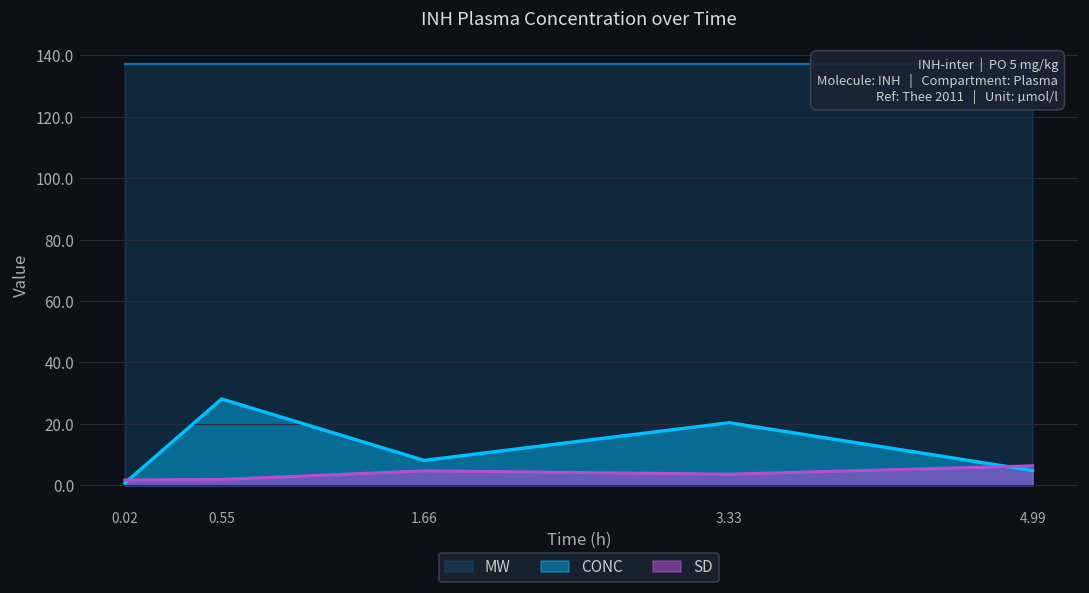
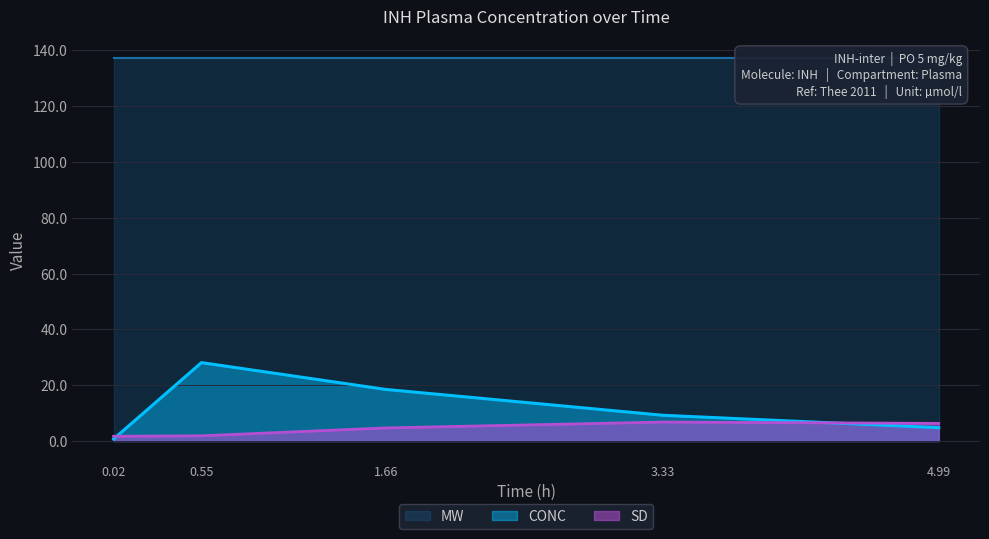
  {
    "MW": {
      "0.02": 137,
      "0.55": 137,
      "1.66": 137,
      "3.33": 137
    },
    "CONC": {
      "0.02": 1,
      "0.55": 28,
-     "1.66": 8,
-     "3.33": 20,
+     "1.66": 18,
+     "3.33": 9,
      "4.99": 5
    },
    "SD": {
      "0.02": 2,
      "0.55": 2,
      "1.66": 5,
-     "3.33": 4,
+     "3.33": 7,
      "4.99": 6
    }
  }
